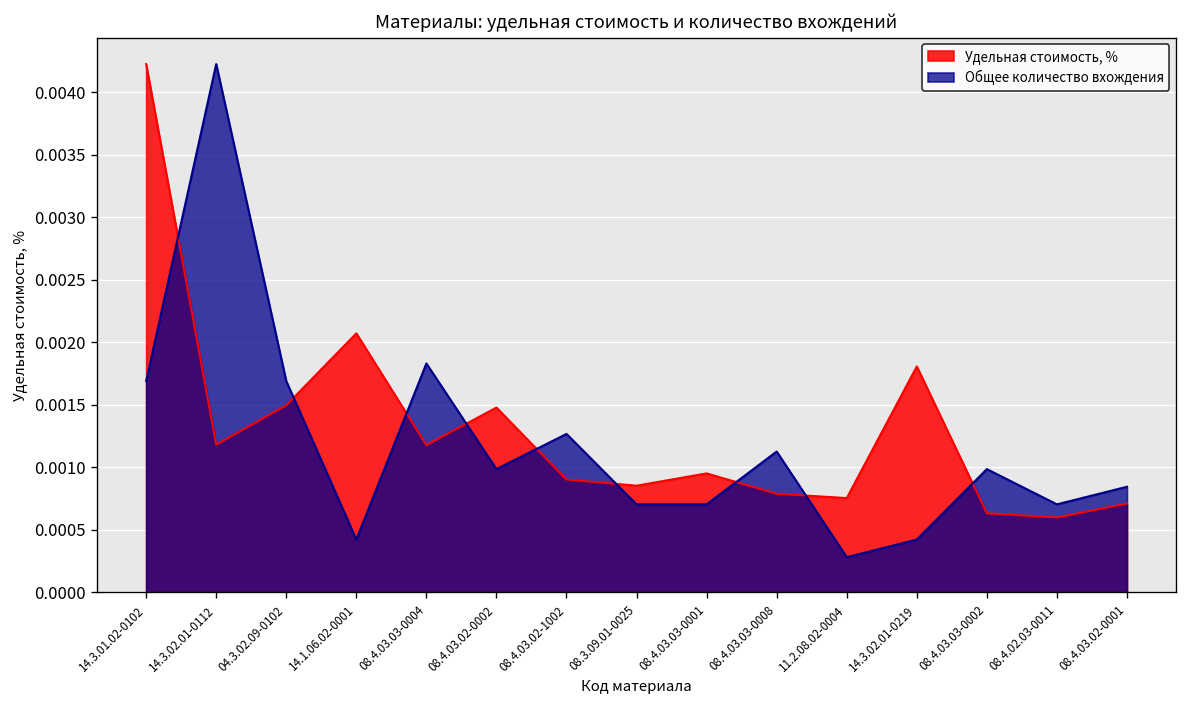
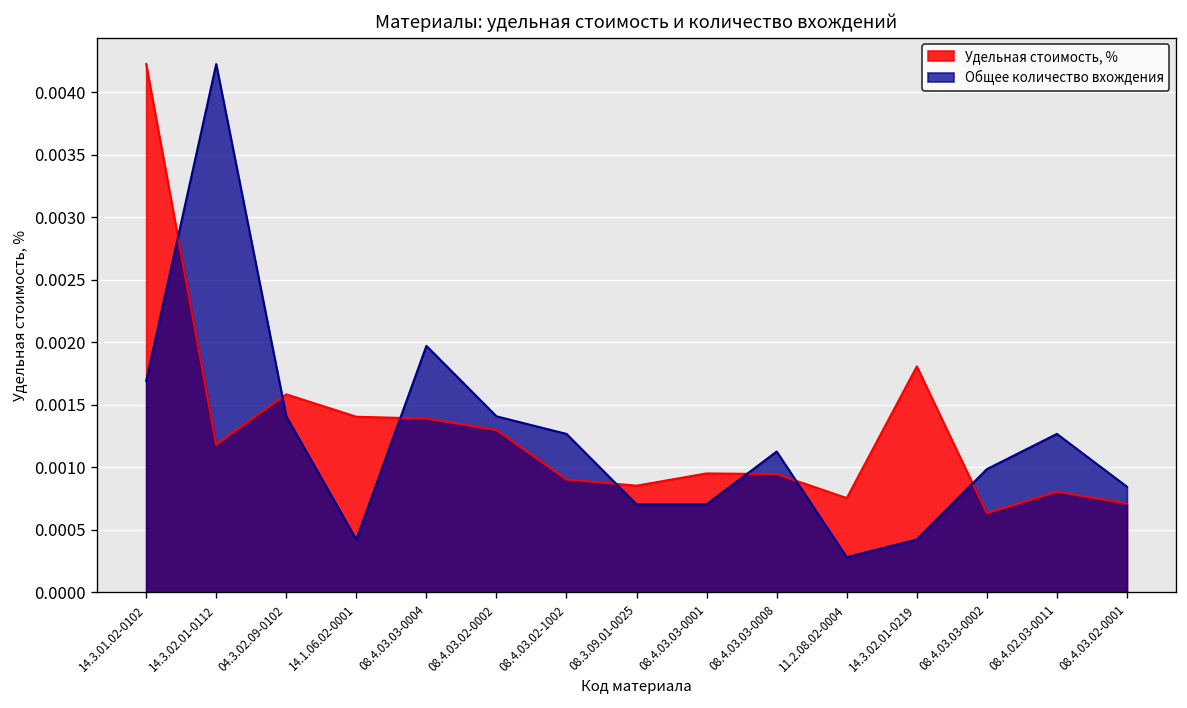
  {
    "Удельная стоимость, %": {
      "14.3.01.02-0102": 0.00423,
      "14.3.02.01-0112": 0.00118,
-     "04.3.02.09-0102": 0.00150,
-     "14.1.06.02-0001": 0.00207,
-     "08.4.03.03-0004": 0.00118,
-     "08.4.03.02-0002": 0.00148,
+     "04.3.02.09-0102": 0.00158,
+     "14.1.06.02-0001": 0.00141,
+     "08.4.03.03-0004": 0.00139,
+     "08.4.03.02-0002": 0.00130,
      "08.4.03.02-1002": 0.00090,
      "08.3.09.01-0025": 0.00085,
      "08.4.03.03-0001": 0.00095,
-     "08.4.03.03-0008": 0.00079,
+     "08.4.03.03-0008": 0.00095,
      "11.2.08.02-0004": 0.00075,
      "14.3.02.01-0219": 0.00181,
      "08.4.03.03-0002": 0.00063,
-     "08.4.02.03-0011": 0.00060,
+     "08.4.02.03-0011": 0.00081,
      "08.4.03.02-0001": 0.00071
    },
    "Общее количество вхождения": {
      "14.3.01.02-0102": 0.00169,
      "14.3.02.01-0112": 0.00423,
-     "04.3.02.09-0102": 0.00169,
+     "04.3.02.09-0102": 0.00141,
      "14.1.06.02-0001": 0.00042,
-     "08.4.03.03-0004": 0.00183,
-     "08.4.03.02-0002": 0.00099,
+     "08.4.03.03-0004": 0.00197,
+     "08.4.03.02-0002": 0.00141,
      "08.4.03.02-1002": 0.00127,
      "08.3.09.01-0025": 0.00070,
      "08.4.03.03-0001": 0.00070,
      "08.4.03.03-0008": 0.00113,
      "11.2.08.02-0004": 0.00028,
      "14.3.02.01-0219": 0.00042,
      "08.4.03.03-0002": 0.00099,
-     "08.4.02.03-0011": 0.00070,
+     "08.4.02.03-0011": 0.00127,
      "08.4.03.02-0001": 0.00085
    }
  }
